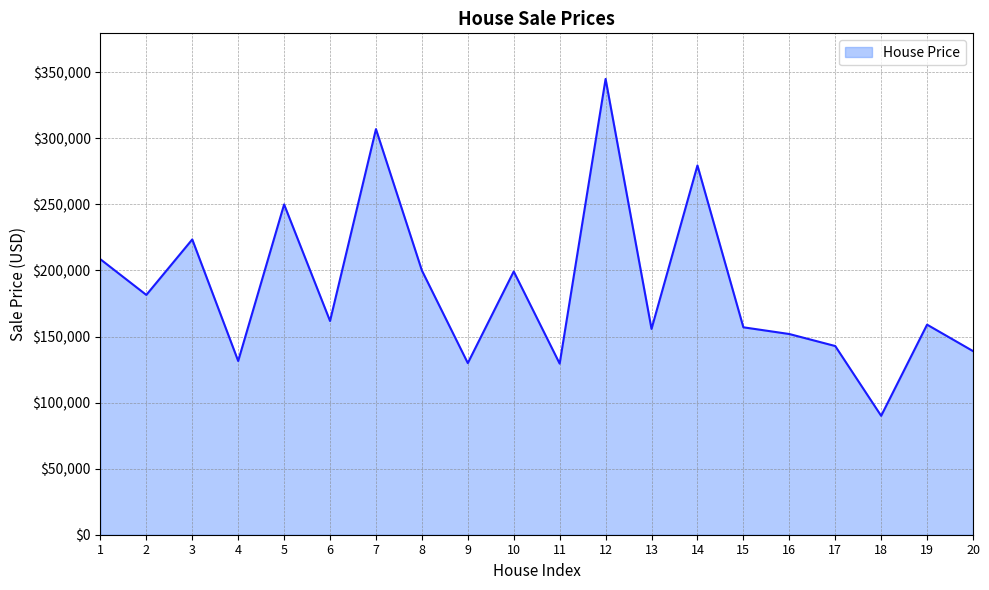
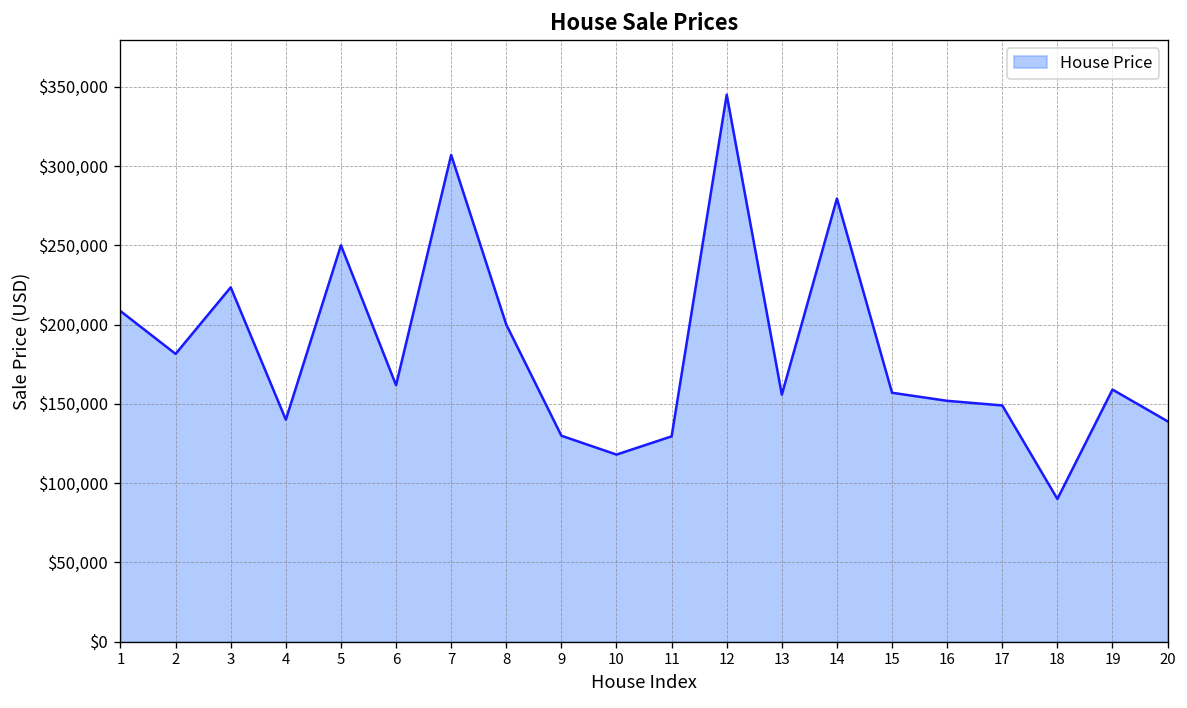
  {
    "1": "$209,000",
    "2": "$182,000",
    "3": "$224,000",
-   "4": "$131,000",
+   "4": "$140,000",
    "5": "$250,000",
    "6": "$162,000",
    "7": "$307,000",
    "8": "$200,000",
    "9": "$130,000",
-   "10": "$199,000",
+   "10": "$118,000",
    "11": "$130,000",
    "12": "$345,000",
    "13": "$156,000",
    "14": "$280,000",
    "15": "$157,000",
    "16": "$152,000",
-   "17": "$143,000",
+   "17": "$149,000",
    "18": "$90,000",
    "19": "$159,000",
    "20": "$139,000"
  }
